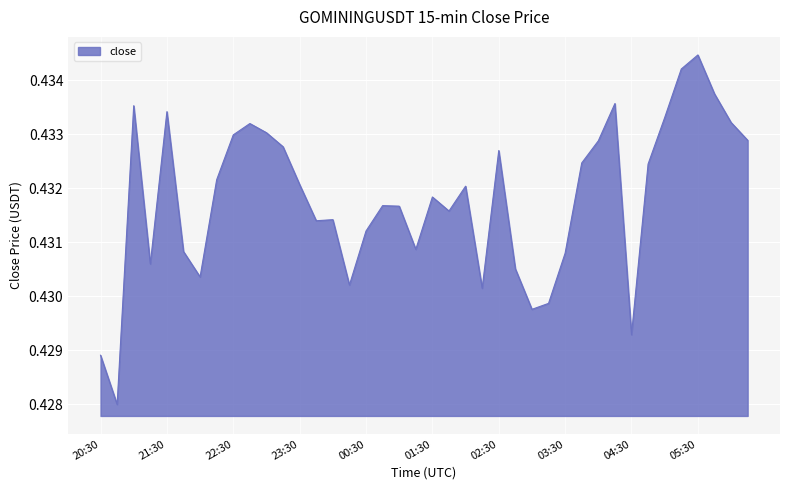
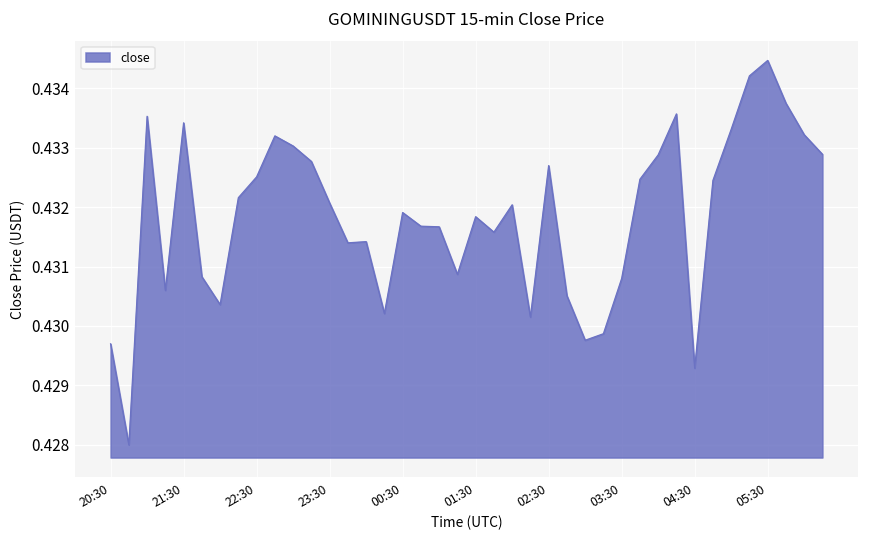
  {
-   "20:30": 0.4289,
+   "20:30": 0.4297,
    "21:30": 0.4334,
-   "22:30": 0.4330,
+   "22:30": 0.4325,
    "23:30": 0.4321,
-   "00:30": 0.4312,
+   "00:30": 0.4319,
    "01:30": 0.4318,
    "02:30": 0.4327,
    "03:30": 0.4308,
    "04:30": 0.4293,
    "05:30": 0.4345
  }
